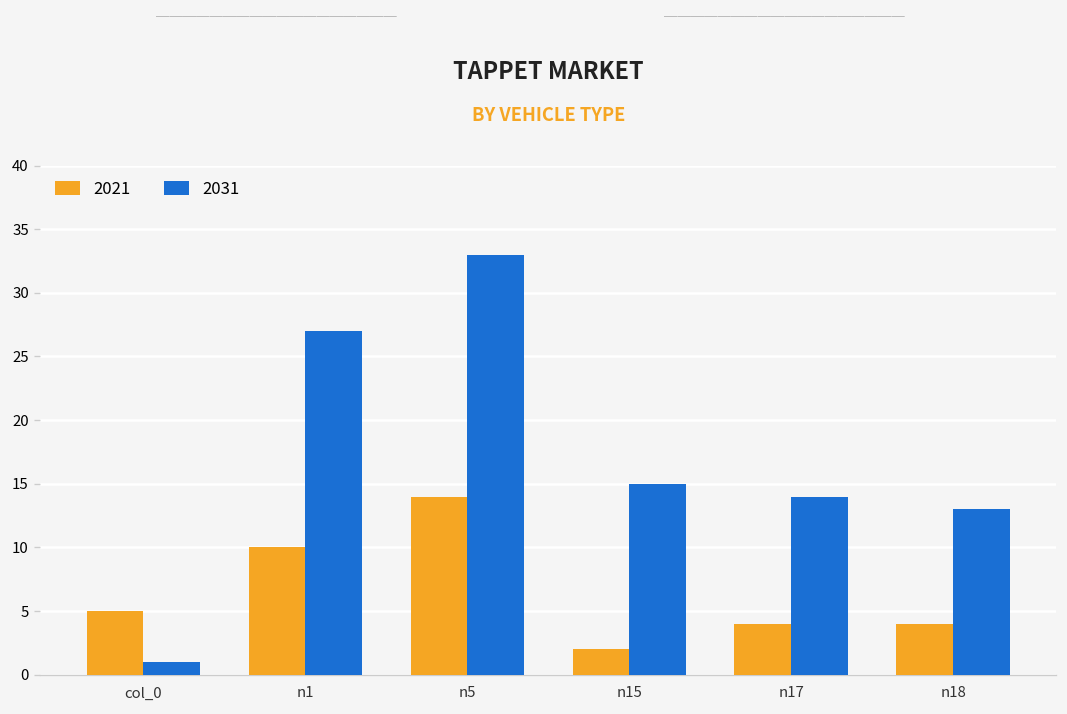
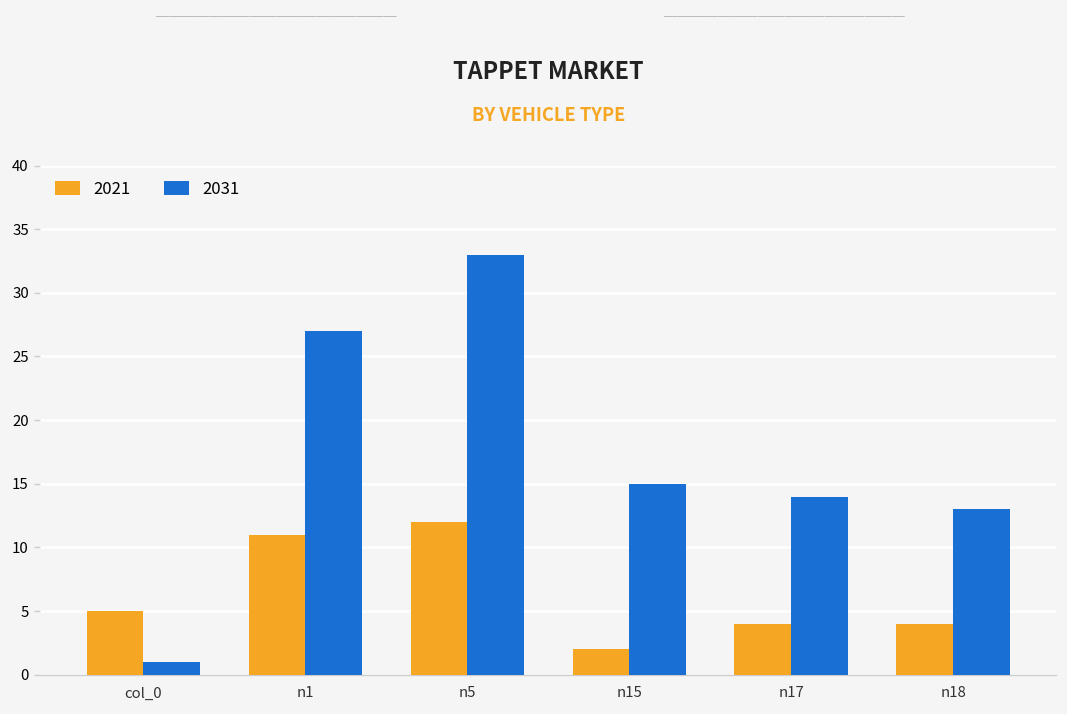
  {
    "2021": {
      "col_0": 5,
-     "n1": 10,
-     "n5": 14,
+     "n1": 11,
+     "n5": 12,
      "n15": 2,
      "n17": 4,
      "n18": 4
    },
    "2031": {
      "col_0": 1,
      "n1": 27,
      "n5": 33,
      "n15": 15,
      "n17": 14,
      "n18": 13
    }
  }
